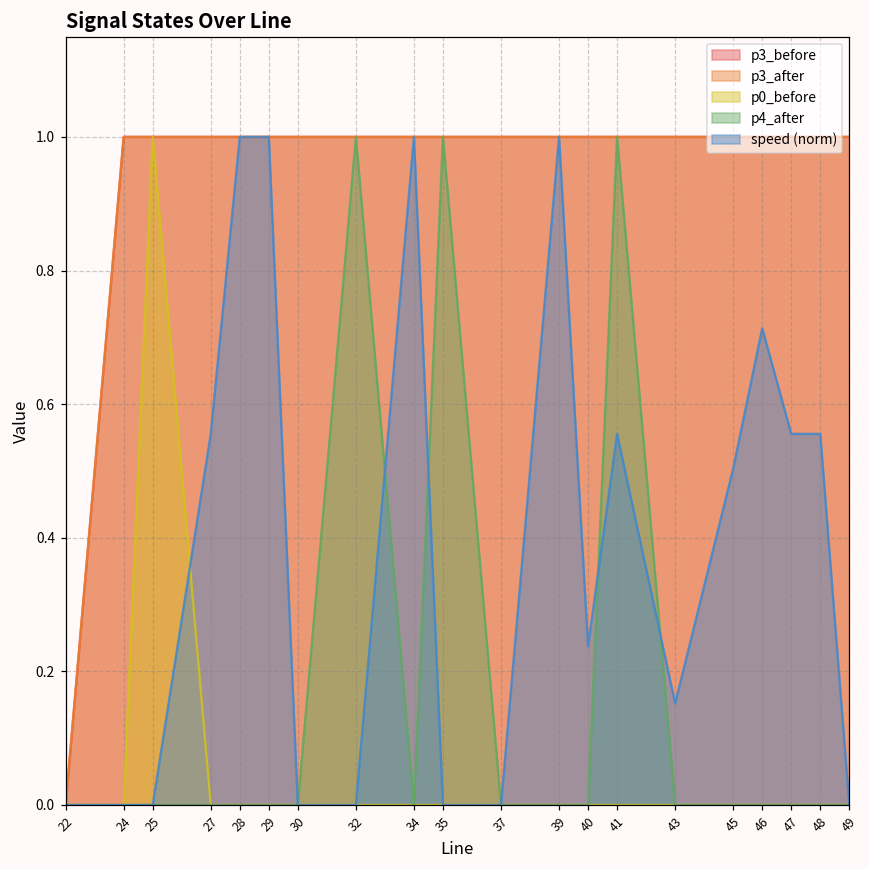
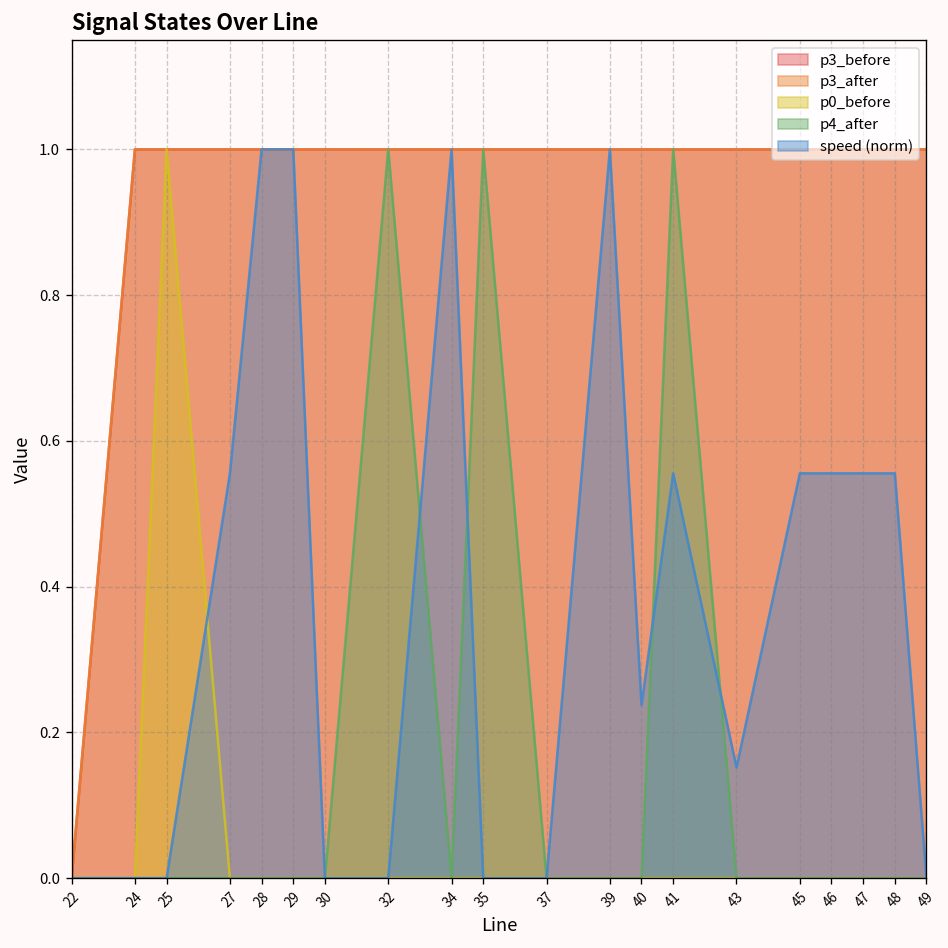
  {
    "speed (norm)": {
      "27": 0.56,
      "40": 0.24,
      "41": 0.56,
      "43": 0.15,
-     "45": 0.50,
-     "46": 0.71,
+     "45": 0.56,
+     "46": 0.56,
      "47": 0.56,
      "48": 0.56
    }
  }
